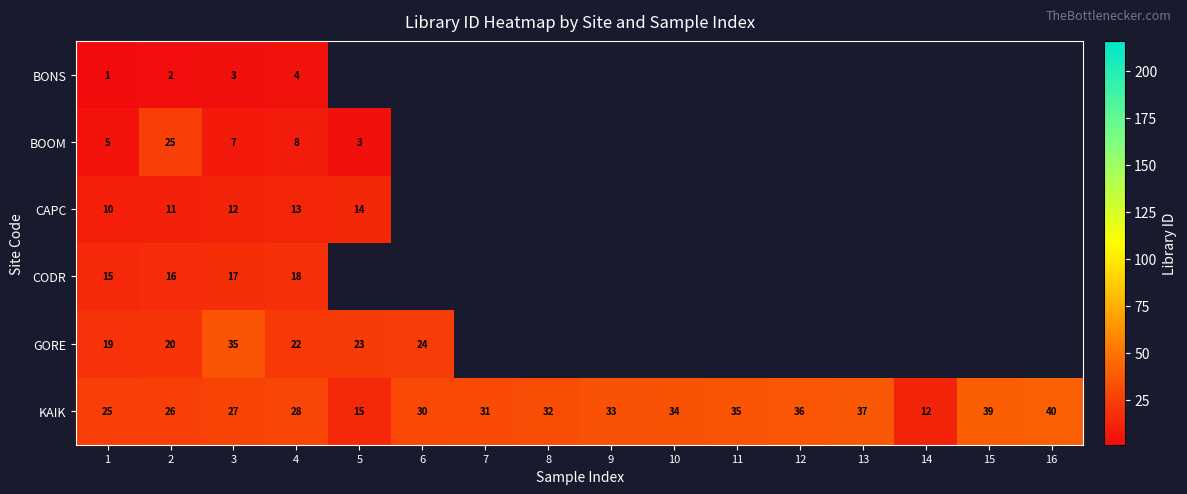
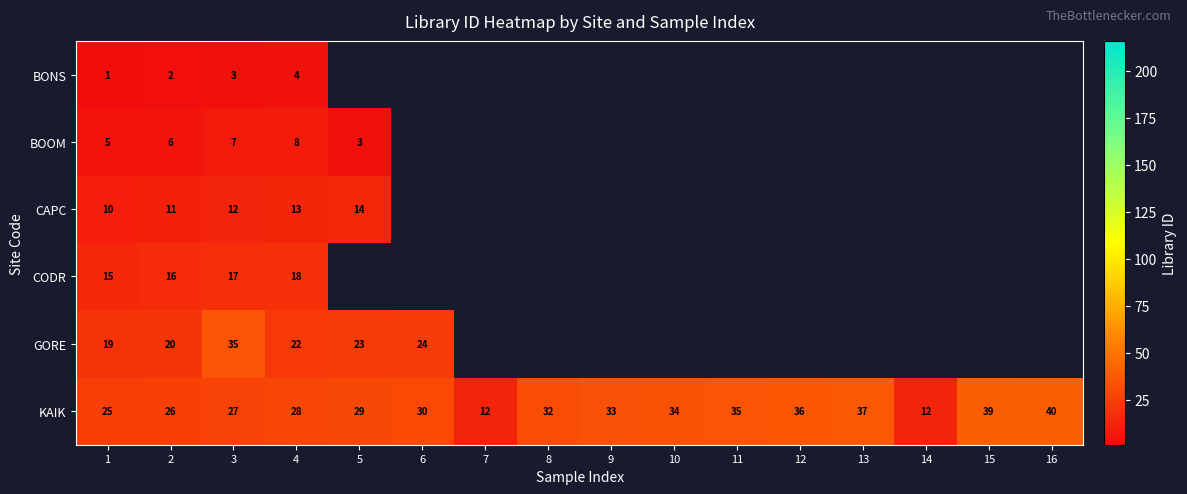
  {
    "BONS": {
      "1": 1,
      "2": 2,
      "3": 3,
      "4": 4
    },
    "BOOM": {
      "1": 5,
-     "2": 25,
+     "2": 6,
      "3": 7,
      "4": 8,
      "5": 3
    },
    "CAPC": {
      "1": 10,
      "2": 11,
      "3": 12,
      "4": 13,
      "5": 14
    },
    "CODR": {
      "1": 15,
      "2": 16,
      "3": 17,
      "4": 18
    },
    "GORE": {
      "1": 19,
      "2": 20,
      "3": 35,
      "4": 22,
      "5": 23,
      "6": 24
    },
    "KAIK": {
      "1": 25,
      "2": 26,
      "3": 27,
      "4": 28,
-     "5": 15,
+     "5": 29,
      "6": 30,
-     "7": 31,
+     "7": 12,
      "8": 32,
      "9": 33,
      "10": 34,
      "11": 35,
      "12": 36,
      "13": 37,
      "14": 12,
      "15": 39,
      "16": 40
    }
  }
